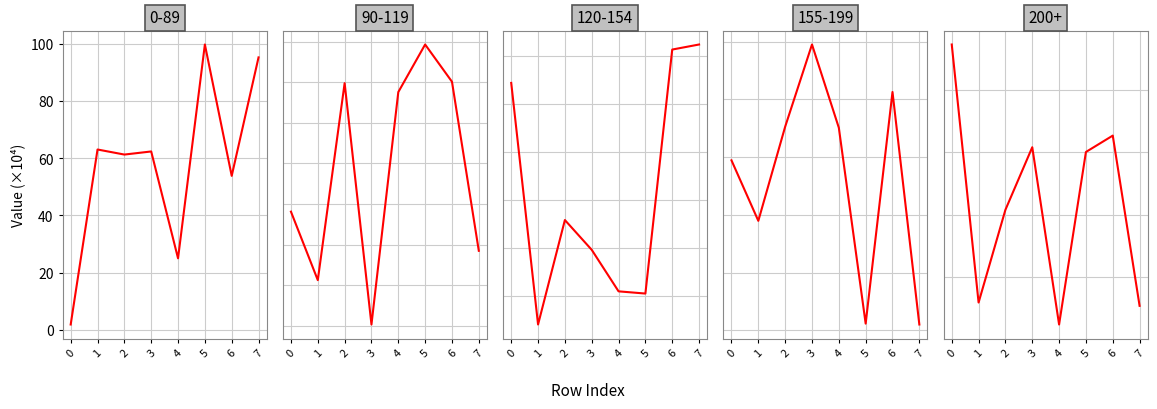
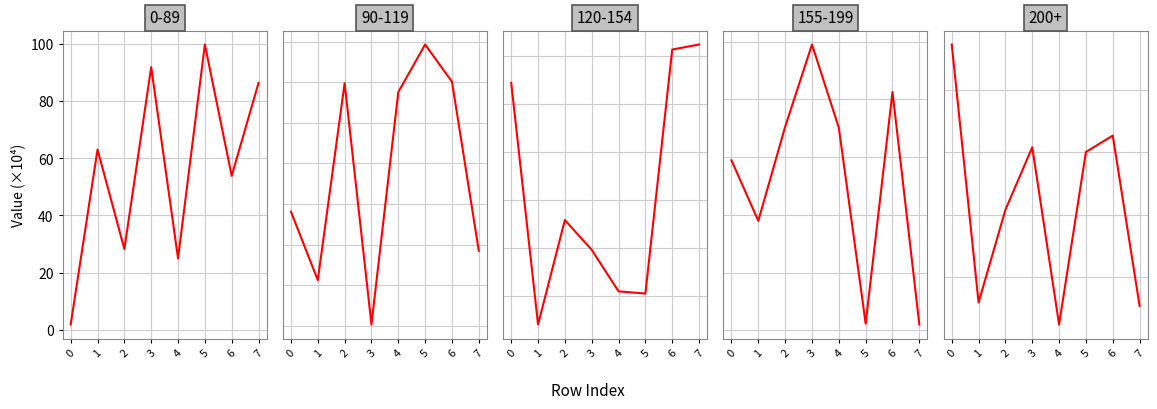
  {
    "0-89": {
      "0": 2,
      "1": 63,
-     "2": 61,
-     "3": 62,
+     "2": 28,
+     "3": 92,
      "4": 25,
      "5": 100,
      "6": 54,
-     "7": 95
+     "7": 86
    }
  }
